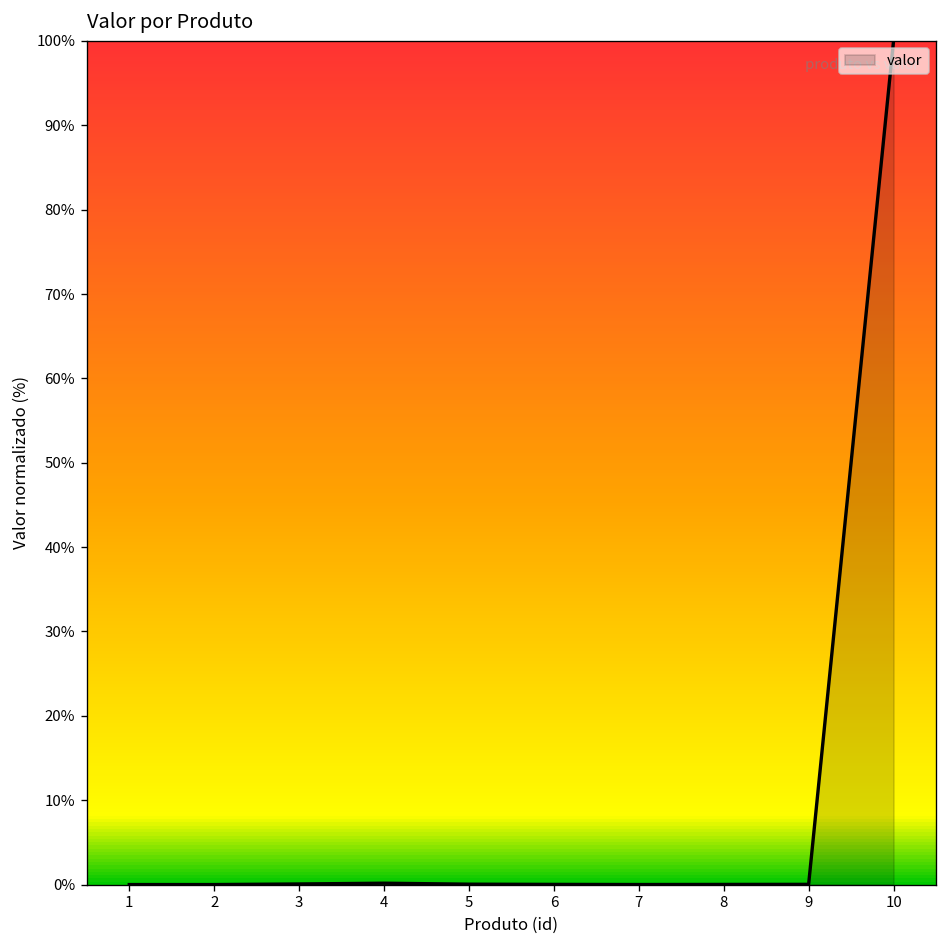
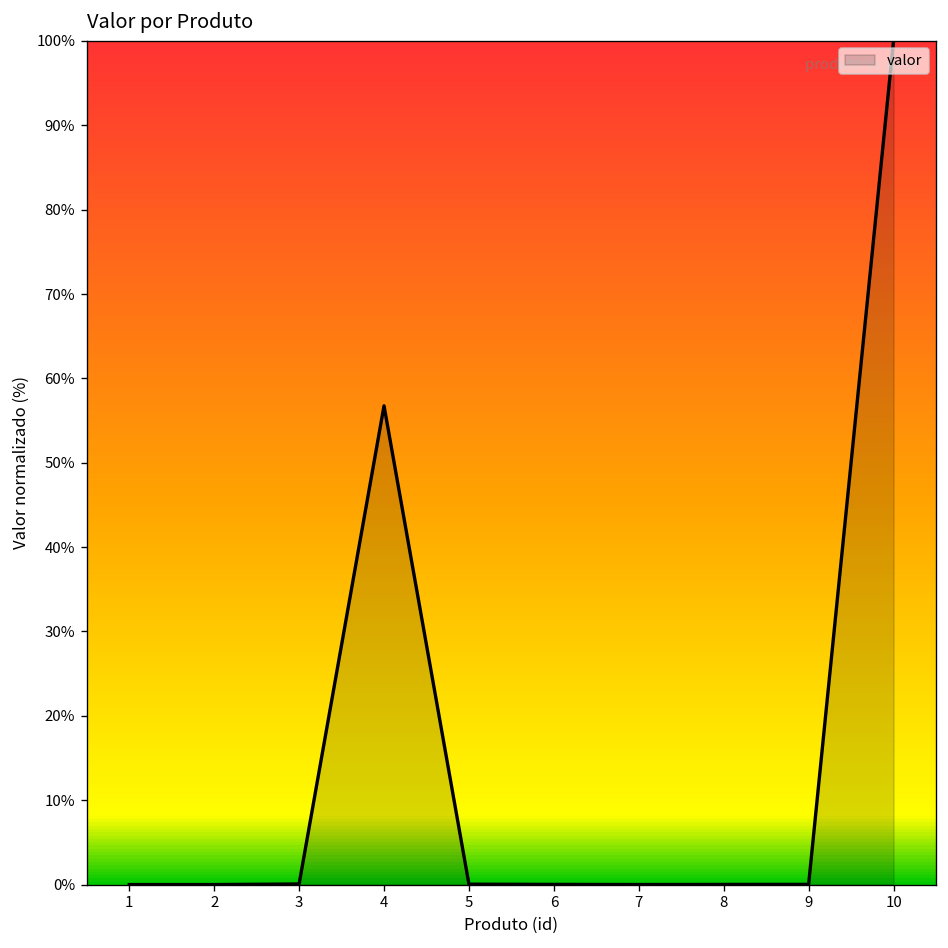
  {
    "1": "0%",
    "2": "0%",
    "3": "0%",
-   "4": "0%",
+   "4": "57%",
    "5": "0%",
    "6": "0%",
    "7": "0%",
    "8": "0%",
    "9": "0%",
    "10": "100%"
  }
